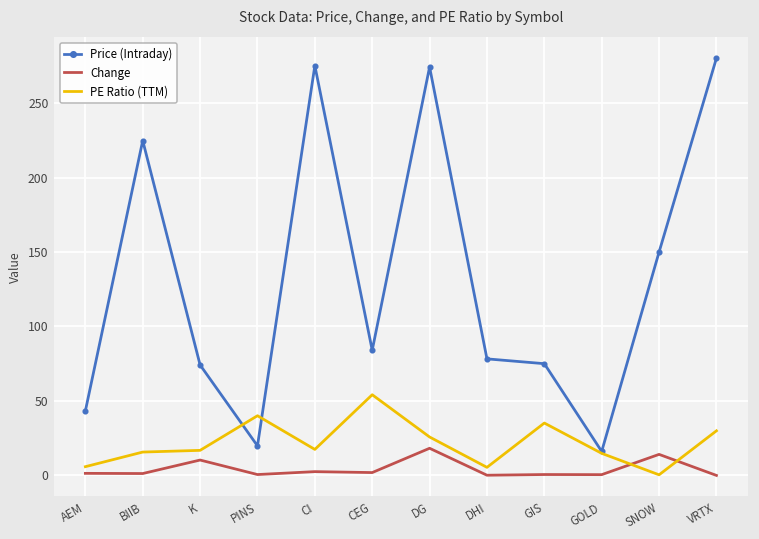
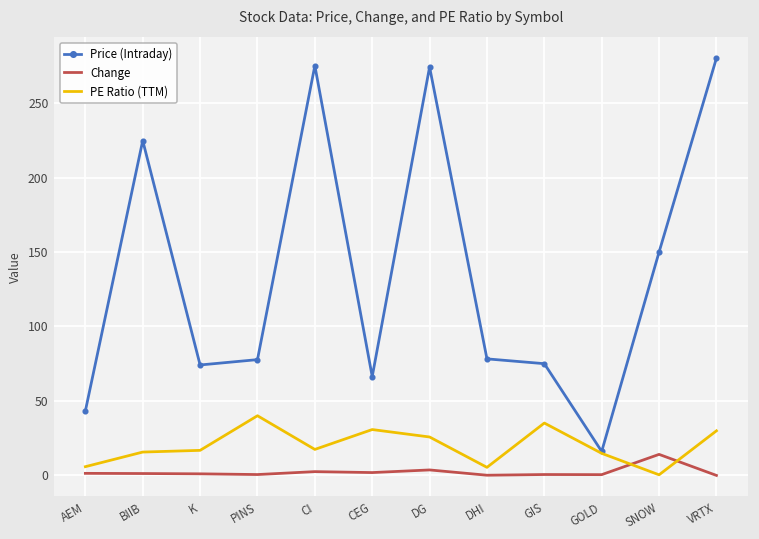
  {
    "Price (Intraday)": {
      "AEM": 43,
      "BIIB": 225,
      "K": 74,
-     "PINS": 19,
+     "PINS": 78,
      "CI": 275,
-     "CEG": 84,
+     "CEG": 66,
      "DG": 274,
      "DHI": 78,
      "GIS": 75,
      "SNOW": 150,
      "VRTX": 280
    },
    "Change": {
      "AEM": 1,
      "BIIB": 1,
-     "K": 10,
+     "K": 1,
      "PINS": 0,
      "CI": 2,
      "CEG": 2,
-     "DG": 18,
+     "DG": 3,
      "DHI": 0,
      "GIS": 0,
      "GOLD": 0,
      "SNOW": 14,
      "VRTX": 0
    },
    "PE Ratio (TTM)": {
      "AEM": 5,
      "BIIB": 15,
      "K": 16,
      "PINS": 40,
      "CI": 17,
-     "CEG": 54,
+     "CEG": 30,
      "DG": 25,
      "DHI": 5,
      "GIS": 35,
      "SNOW": 0,
      "VRTX": 30
    }
  }
